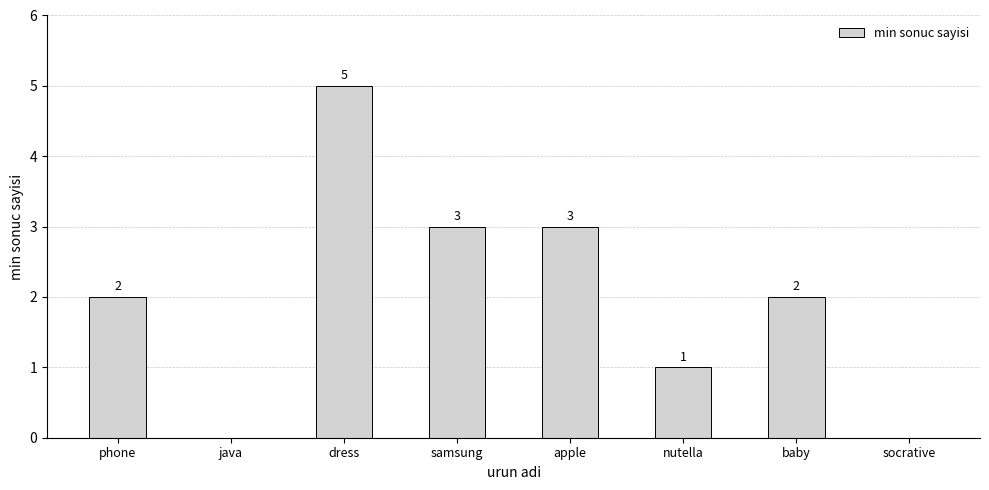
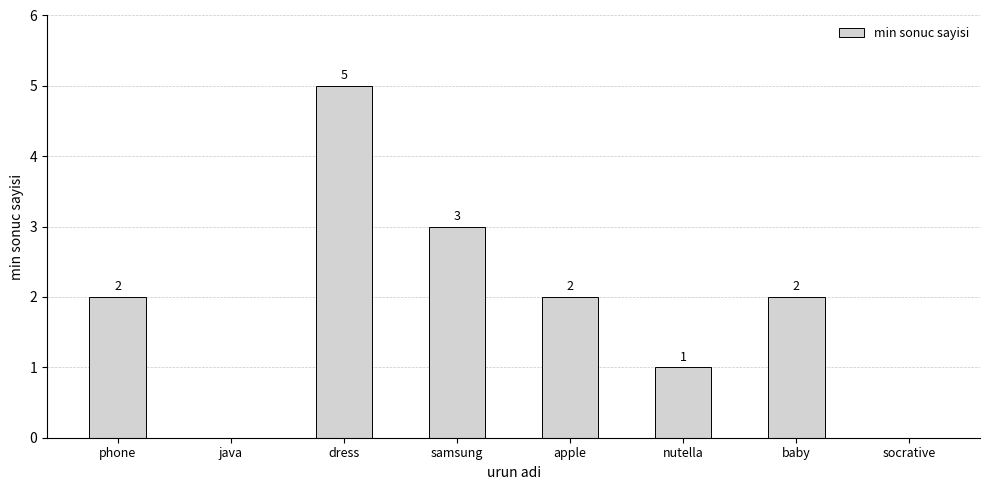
  {
    "phone": 2,
    "dress": 5,
    "samsung": 3,
-   "apple": 3,
+   "apple": 2,
    "nutella": 1,
    "baby": 2
  }
